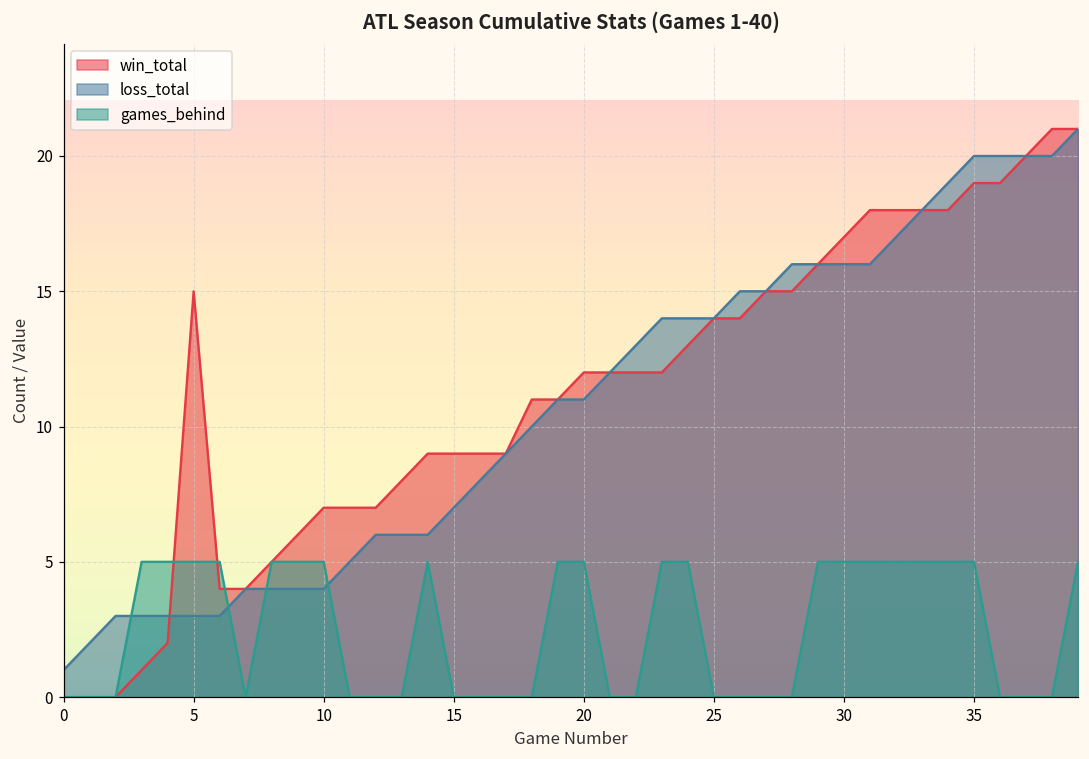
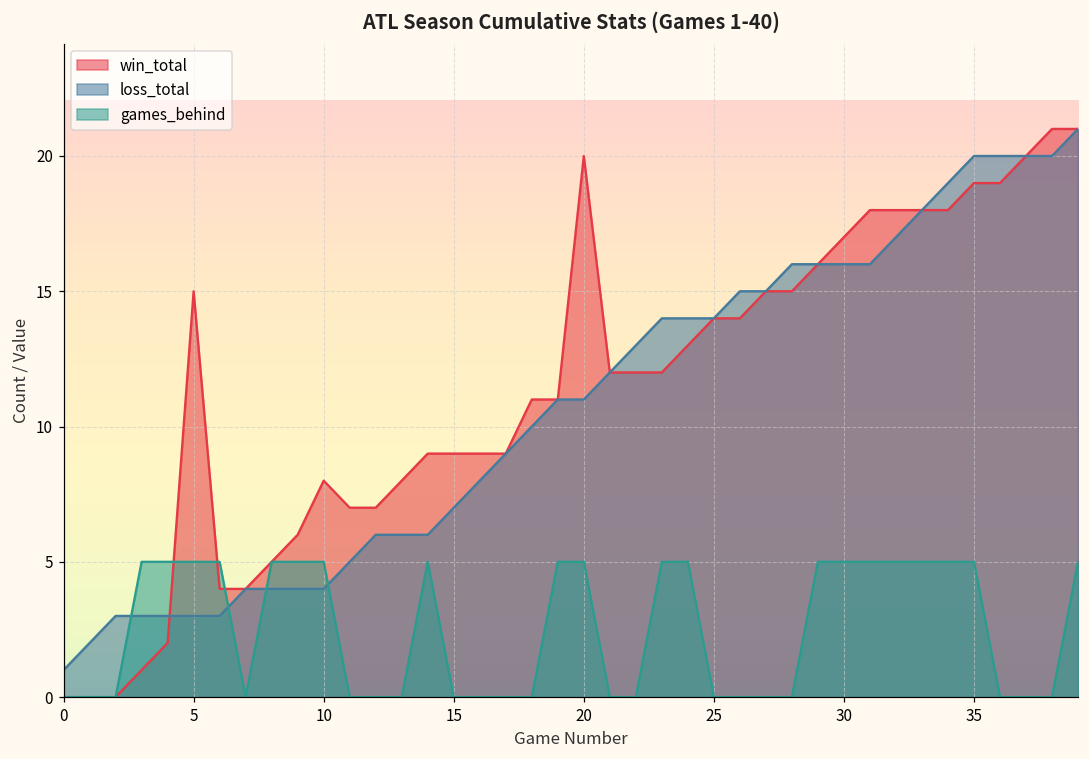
  {
    "win_total": {
      "5": 15,
-     "10": 7,
+     "10": 8,
      "15": 9,
-     "20": 12,
+     "20": 20,
      "30": 17,
      "35": 19
    }
  }
